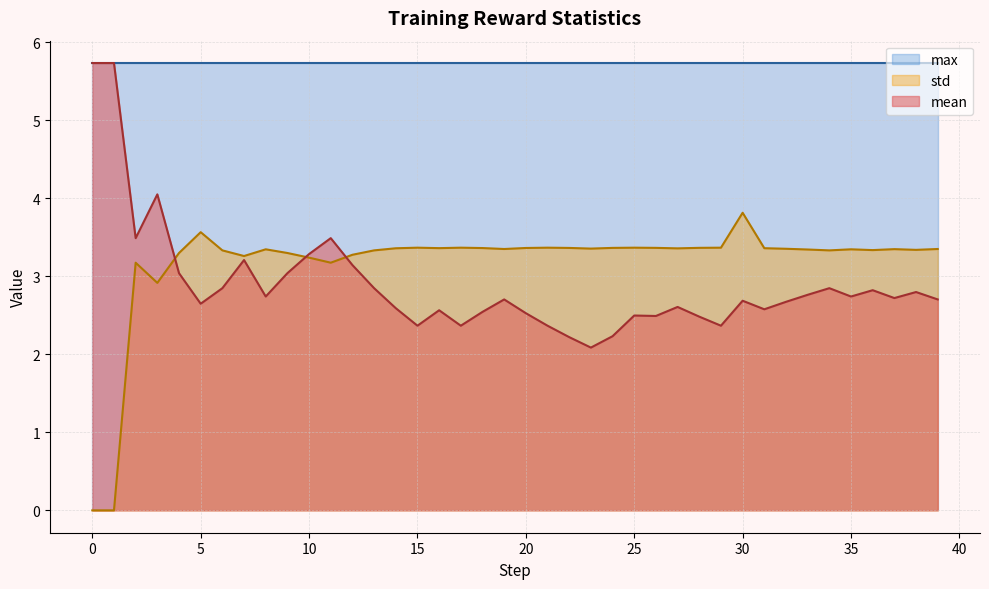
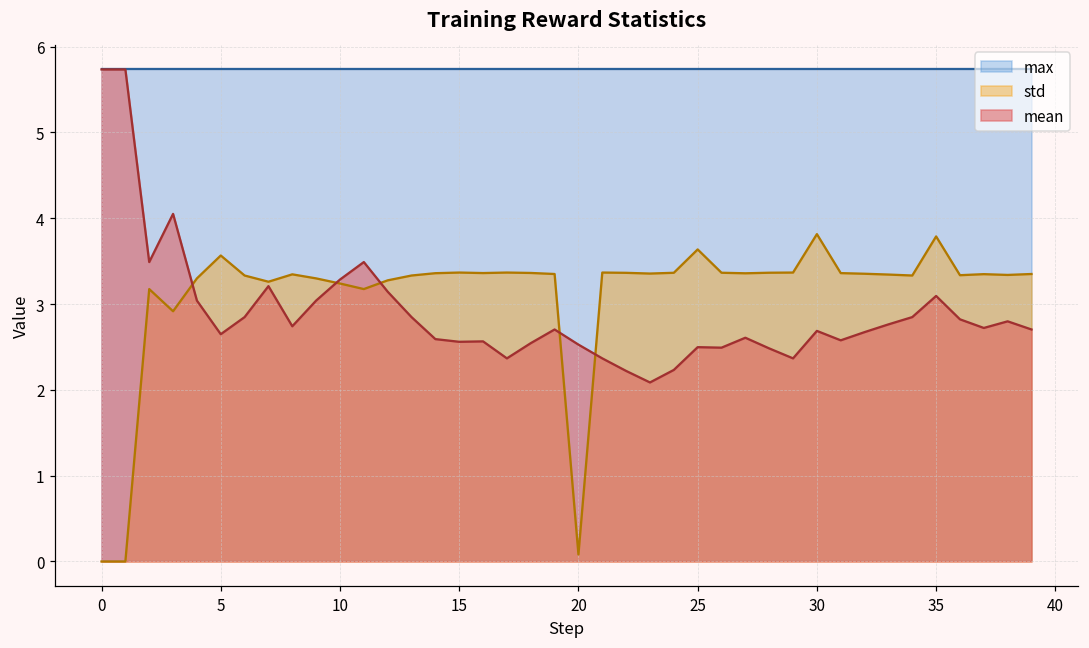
  {
    "max": {
      "5": 5.7,
      "10": 5.7,
      "15": 5.7,
      "20": 5.7,
      "25": 5.7,
      "30": 5.7,
      "35": 5.7
    },
    "std": {
      "0": 0.0,
      "5": 3.6,
      "10": 3.2,
      "15": 3.4,
-     "20": 3.4,
-     "25": 3.4,
+     "20": 0.1,
+     "25": 3.6,
      "30": 3.8,
-     "35": 3.3
+     "35": 3.8
    },
    "mean": {
      "5": 2.6,
      "10": 3.3,
-     "15": 2.4,
+     "15": 2.6,
      "20": 2.5,
      "25": 2.5,
      "30": 2.7,
-     "35": 2.7
+     "35": 3.1
    }
  }
